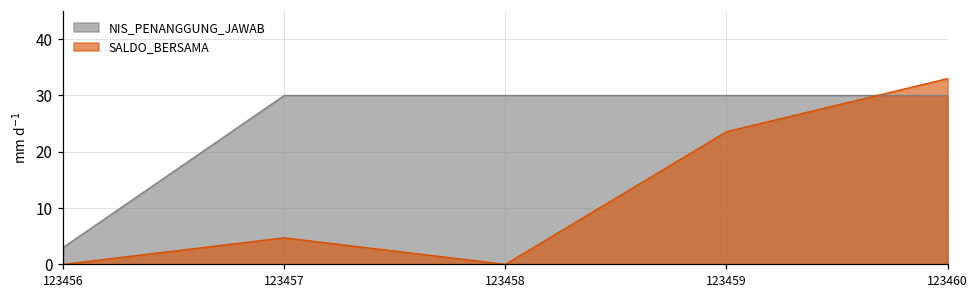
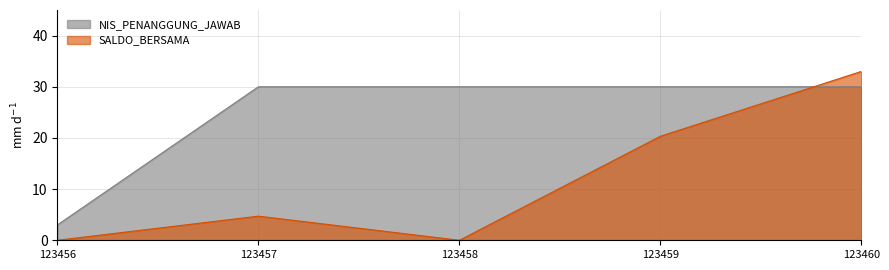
  {
    "NIS_PENANGGUNG_JAWAB": {
      "123456": 3,
      "123457": 30,
      "123458": 30,
      "123459": 30,
      "123460": 30
    },
    "SALDO_BERSAMA": {
      "123456": 0,
      "123457": 5,
      "123458": 0,
-     "123459": 24,
+     "123459": 20,
      "123460": 33
    }
  }
